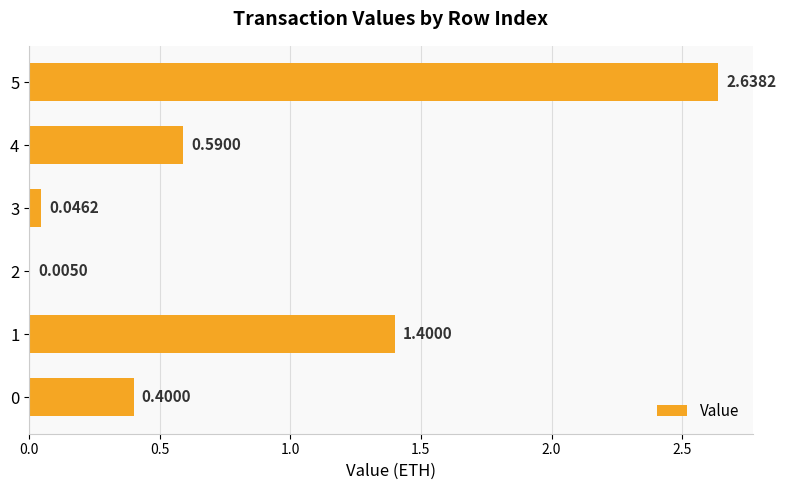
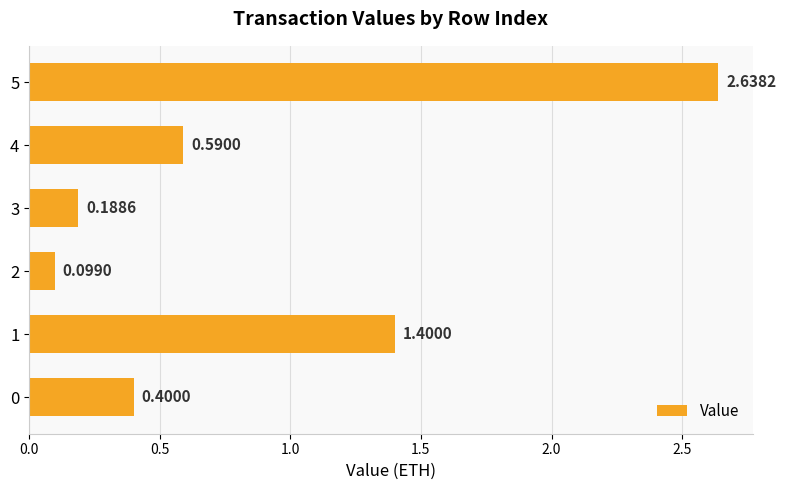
  {
    "5": 2.6382,
    "4": 0.5900,
-   "3": 0.0462,
-   "2": 0.0050,
+   "3": 0.1886,
+   "2": 0.0990,
    "1": 1.4000,
    "0": 0.4000
  }
